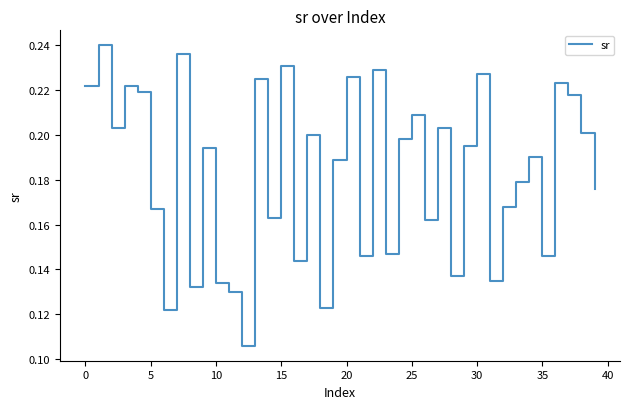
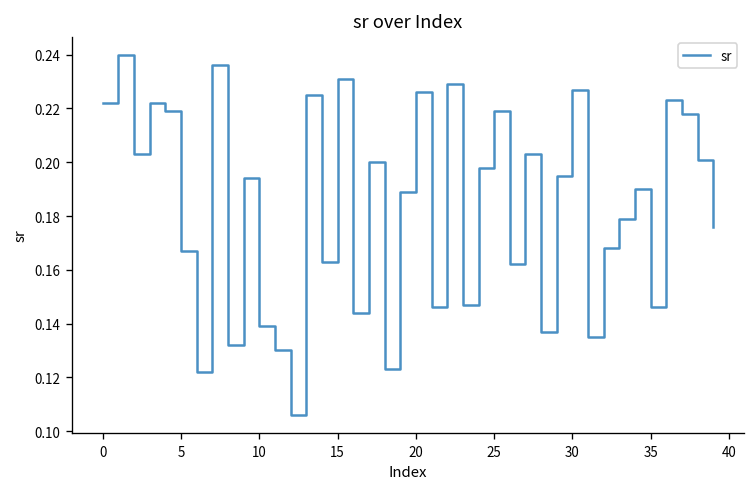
  {
    "0": 0.222,
    "5": 0.167,
-   "10": 0.134,
+   "10": 0.139,
    "15": 0.231,
    "20": 0.226,
-   "25": 0.209,
+   "25": 0.219,
    "30": 0.227,
    "35": 0.146
  }
